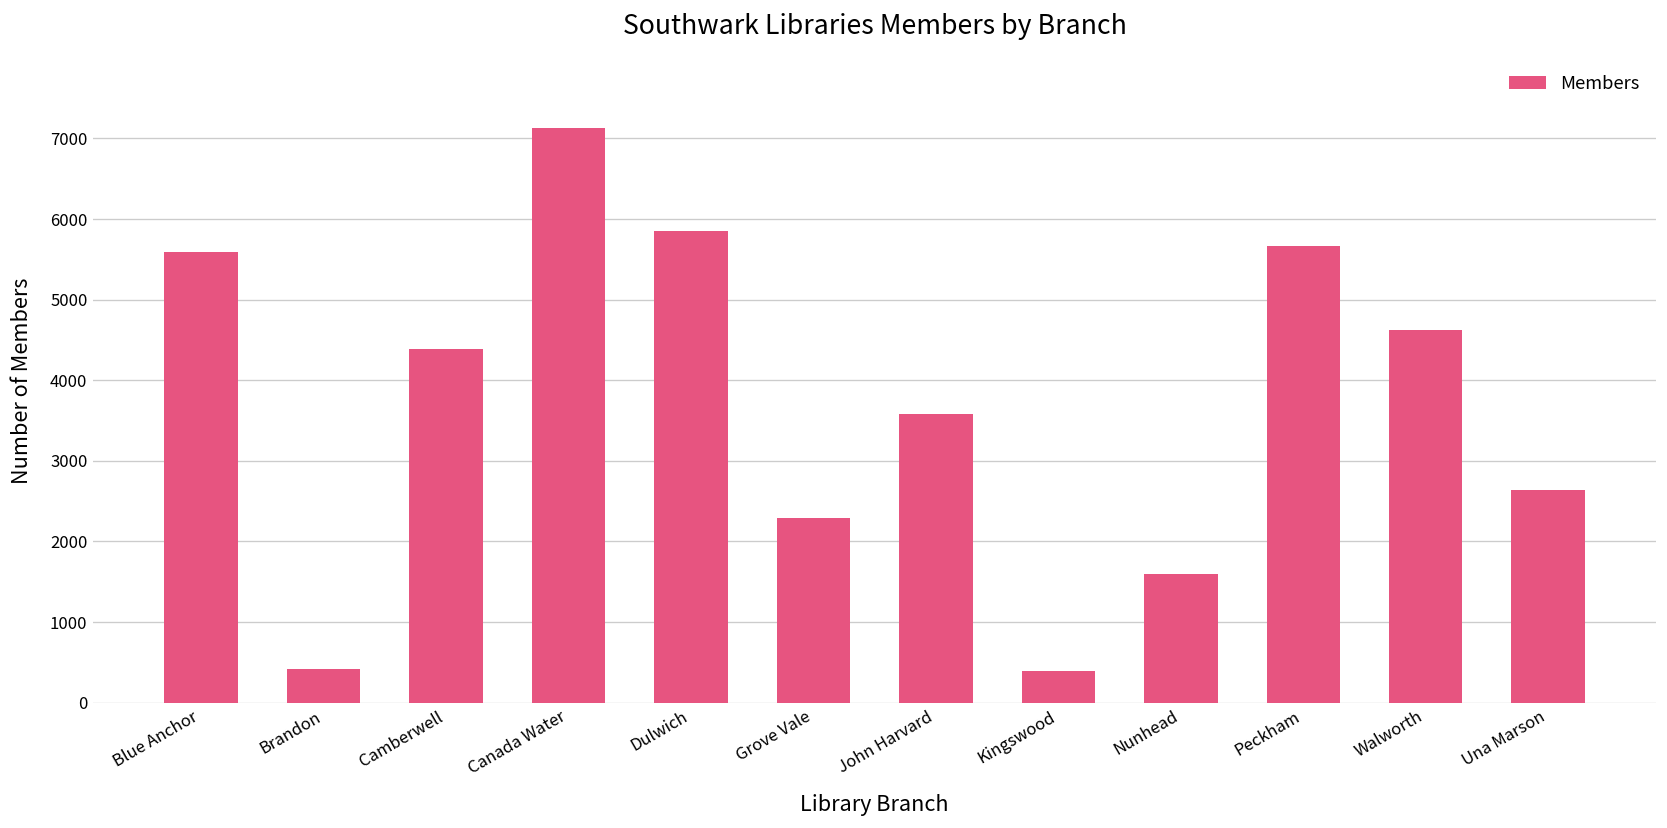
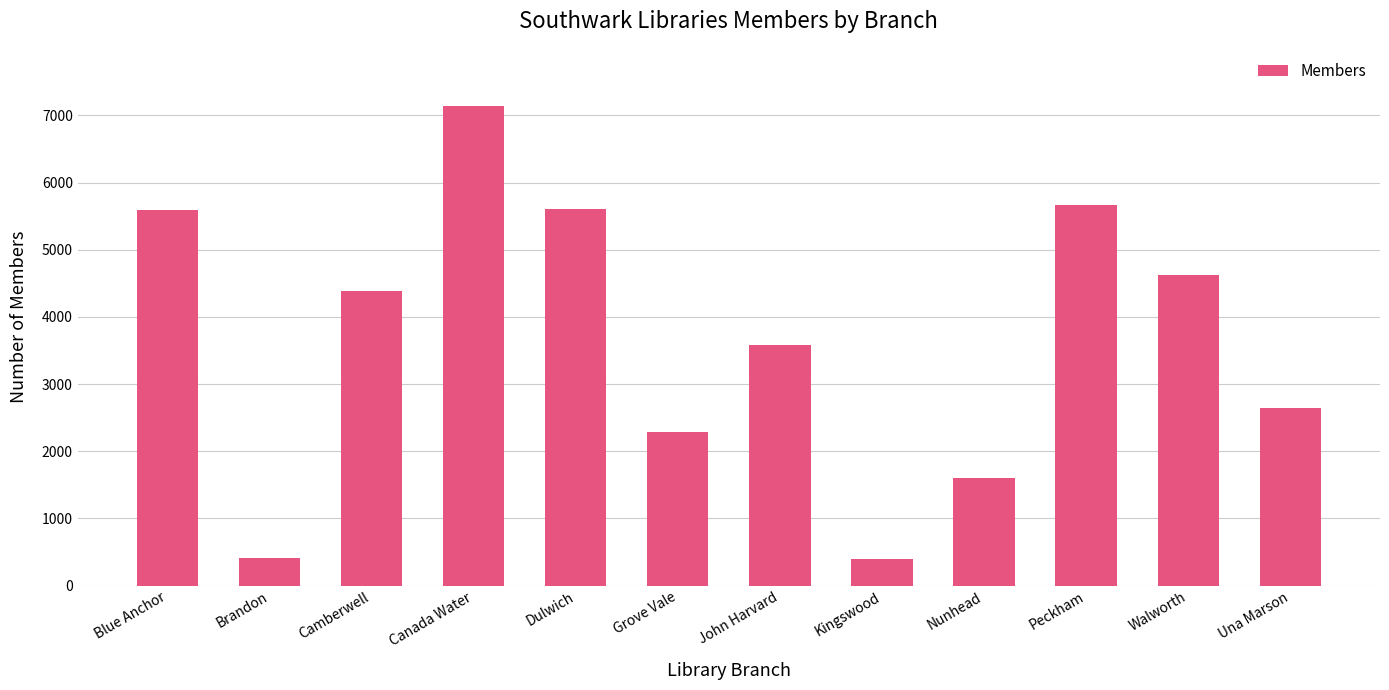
  {
    "Blue Anchor": 5600,
    "Brandon": 400,
    "Camberwell": 4400,
    "Canada Water": 7100,
-   "Dulwich": 5900,
+   "Dulwich": 5600,
    "Grove Vale": 2300,
    "John Harvard": 3600,
    "Kingswood": 400,
    "Nunhead": 1600,
    "Peckham": 5700,
    "Walworth": 4600,
    "Una Marson": 2600
  }
